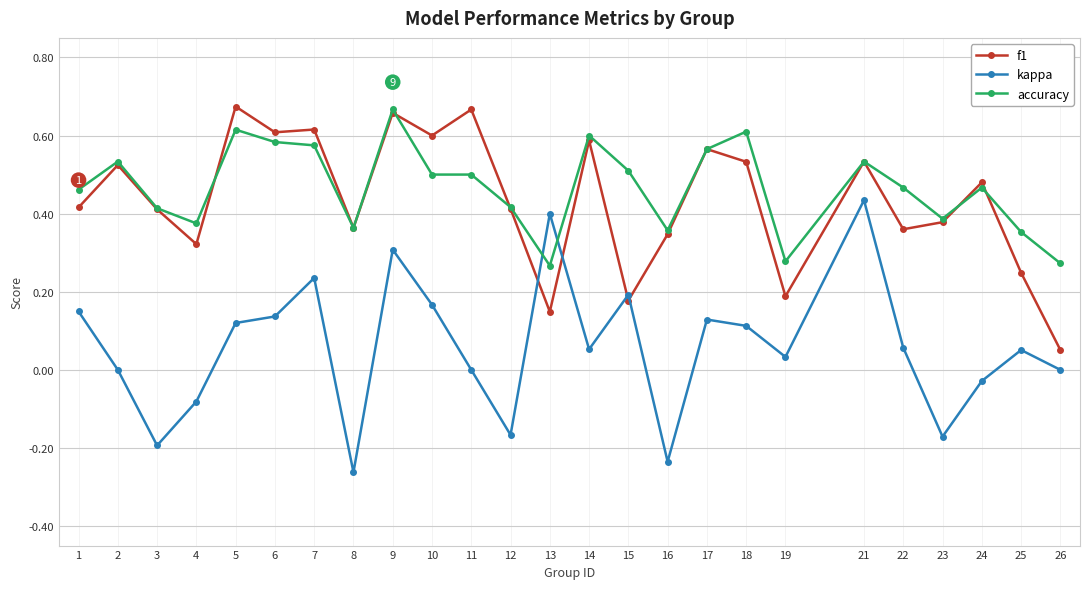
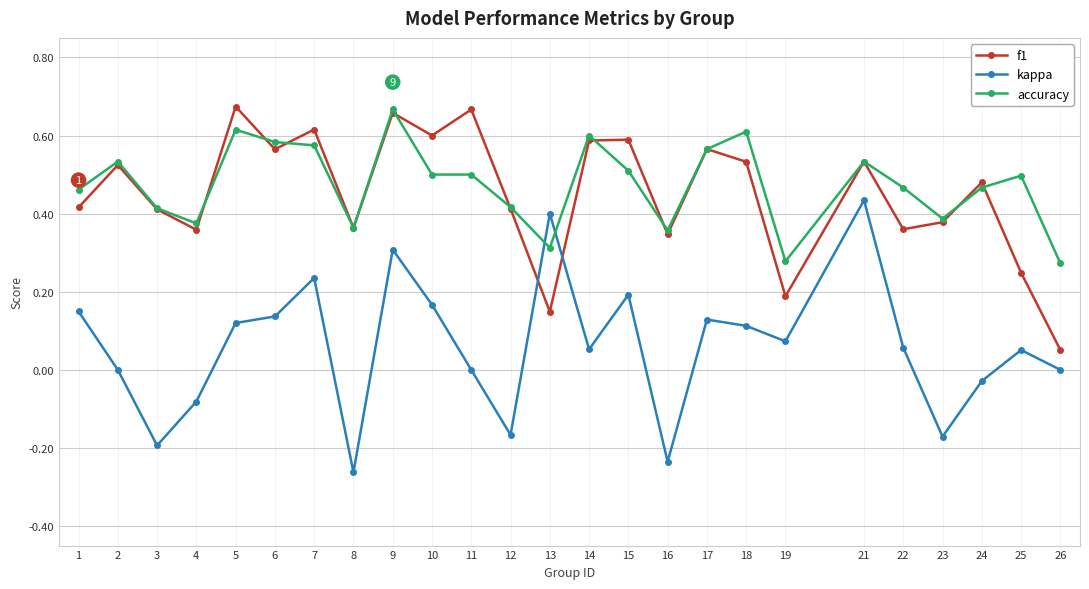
  {
    "f1": {
      "1": 0.42,
      "2": 0.52,
-     "4": 0.32,
+     "4": 0.36,
      "5": 0.67,
-     "6": 0.61,
+     "6": 0.56,
      "7": 0.62,
      "9": 0.66,
      "10": 0.60,
      "11": 0.67,
      "13": 0.15,
      "14": 0.59,
-     "15": 0.18,
+     "15": 0.59,
      "16": 0.35,
      "18": 0.53,
      "19": 0.19,
      "22": 0.36,
      "23": 0.38,
      "24": 0.48,
      "25": 0.25,
      "26": 0.05
    },
    "kappa": {
      "1": 0.15,
      "2": 0.00,
      "3": -0.19,
      "4": -0.08,
      "5": 0.12,
      "6": 0.14,
      "7": 0.24,
      "8": -0.26,
      "9": 0.31,
      "10": 0.17,
      "11": 0.00,
      "12": -0.17,
      "13": 0.40,
      "14": 0.05,
      "15": 0.19,
      "16": -0.24,
      "17": 0.13,
      "18": 0.11,
-     "19": 0.03,
+     "19": 0.07,
      "21": 0.43,
      "22": 0.06,
      "23": -0.17,
      "24": -0.03,
      "25": 0.05,
      "26": 0.00
    },
    "accuracy": {
      "2": 0.53,
      "4": 0.38,
      "5": 0.62,
      "6": 0.58,
      "7": 0.57,
      "10": 0.50,
      "11": 0.50,
-     "13": 0.27,
+     "13": 0.31,
      "14": 0.60,
      "15": 0.51,
      "16": 0.36,
      "18": 0.61,
      "19": 0.28,
      "22": 0.47,
      "23": 0.39,
      "24": 0.47,
-     "25": 0.35,
+     "25": 0.50,
      "26": 0.27
    }
  }
